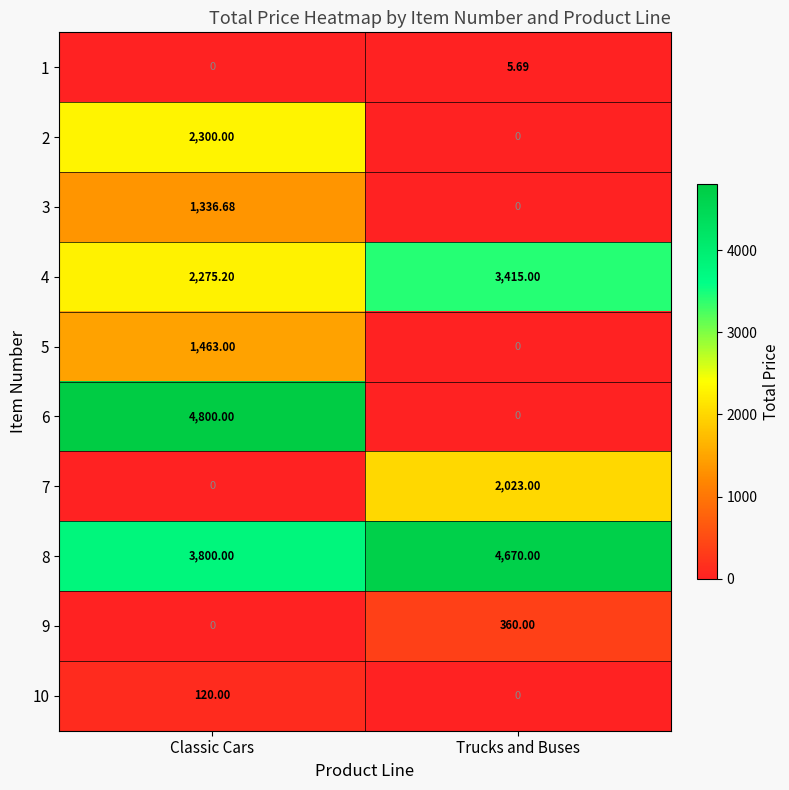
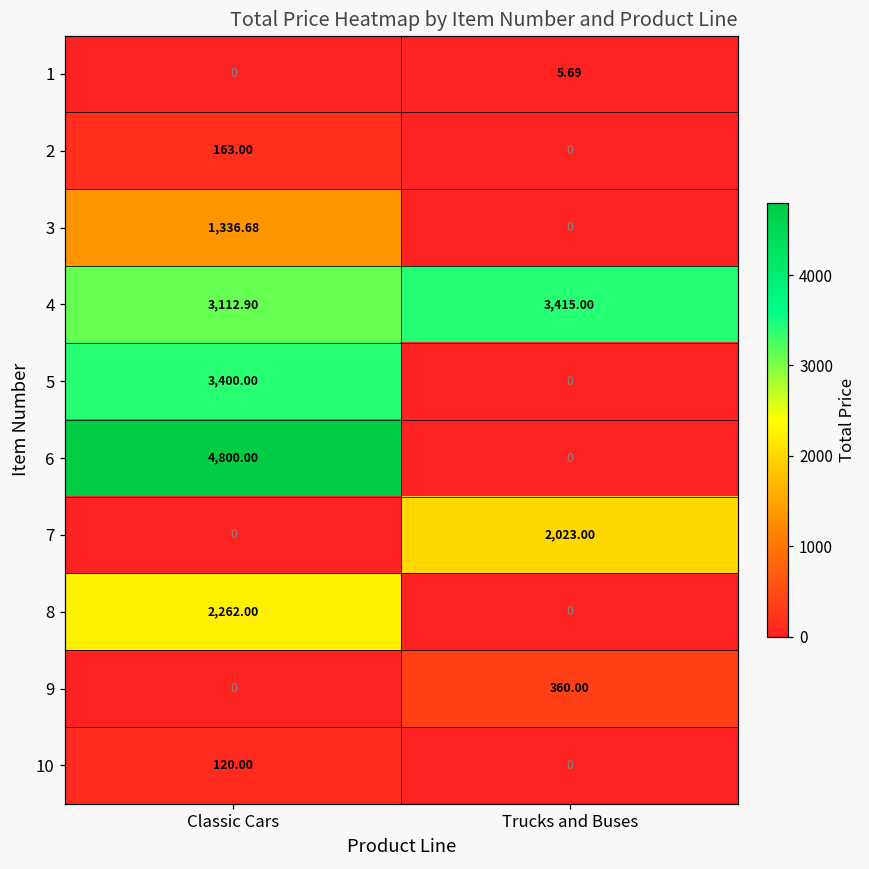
  {
    "1": {
      "Classic Cars": "0",
      "Trucks and Buses": "5.69"
    },
    "2": {
-     "Classic Cars": "2,300.00",
+     "Classic Cars": "163.00",
      "Trucks and Buses": "0"
    },
    "3": {
      "Classic Cars": "1,336.68",
      "Trucks and Buses": "0"
    },
    "4": {
-     "Classic Cars": "2,275.20",
+     "Classic Cars": "3,112.90",
      "Trucks and Buses": "3,415.00"
    },
    "5": {
-     "Classic Cars": "1,463.00",
+     "Classic Cars": "3,400.00",
      "Trucks and Buses": "0"
    },
    "6": {
      "Classic Cars": "4,800.00",
      "Trucks and Buses": "0"
    },
    "7": {
      "Classic Cars": "0",
      "Trucks and Buses": "2,023.00"
    },
    "8": {
-     "Classic Cars": "3,800.00",
-     "Trucks and Buses": "4,670.00"
+     "Classic Cars": "2,262.00",
+     "Trucks and Buses": "0"
    },
    "9": {
      "Classic Cars": "0",
      "Trucks and Buses": "360.00"
    },
    "10": {
      "Classic Cars": "120.00",
      "Trucks and Buses": "0"
    }
  }
